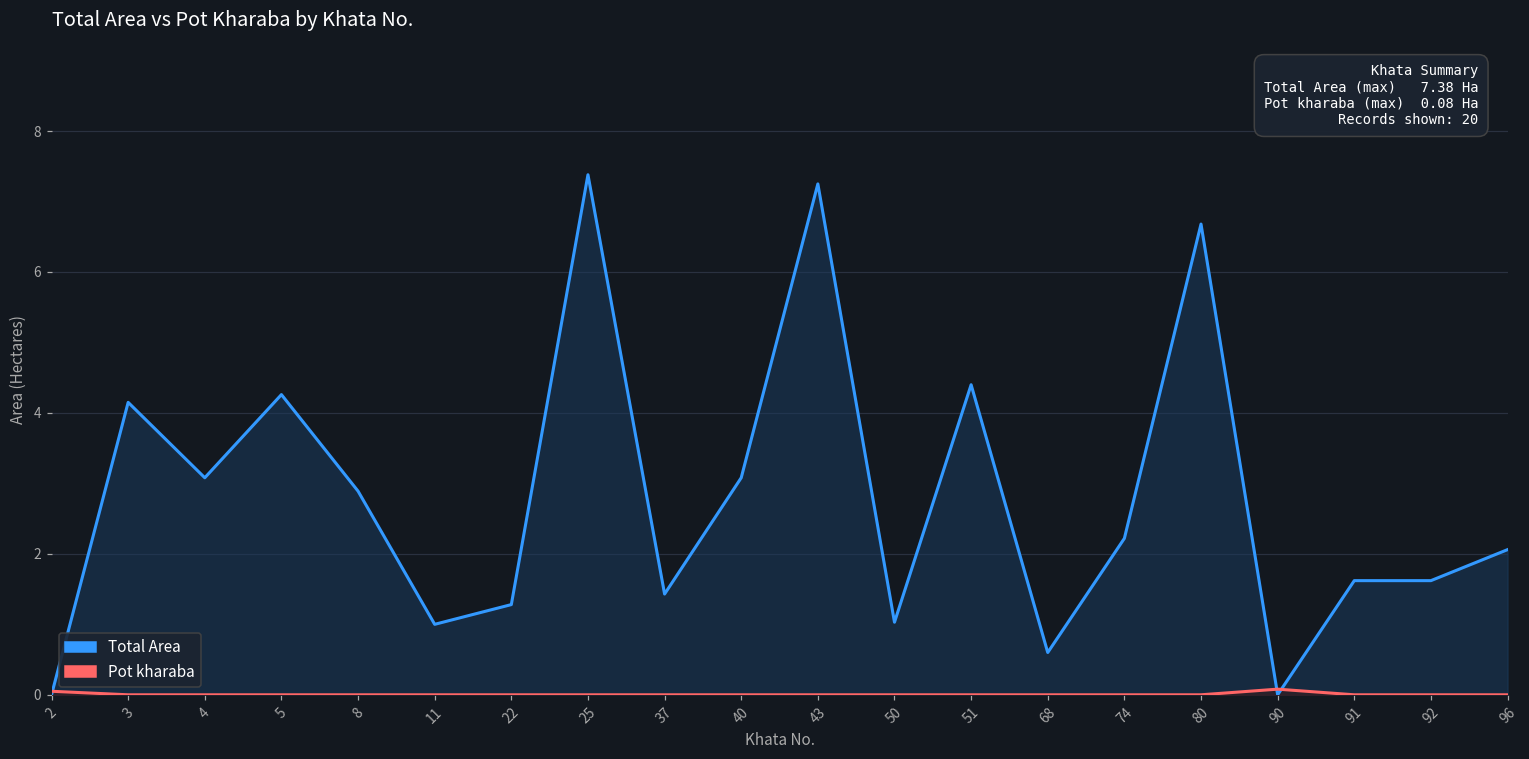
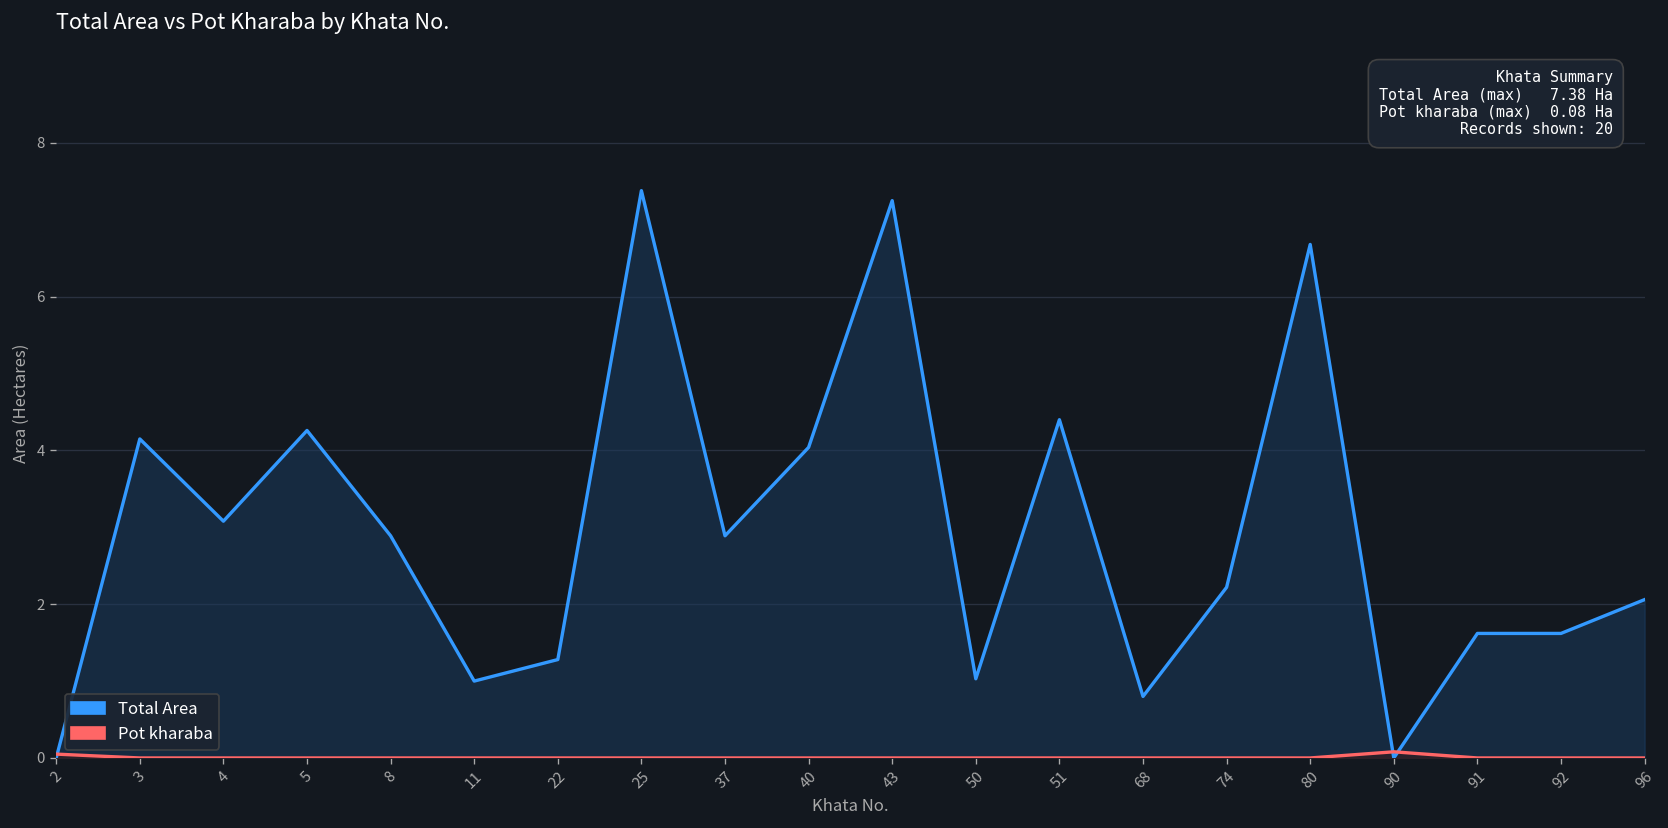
  {
    "Total Area": {
      "2": 0.0,
      "3": 4.2,
      "4": 3.1,
      "5": 4.3,
      "8": 2.9,
      "11": 1.0,
      "22": 1.3,
      "25": 7.4,
-     "37": 1.4,
-     "40": 3.1,
+     "37": 2.9,
+     "40": 4.0,
      "43": 7.3,
      "50": 1.0,
      "51": 4.4,
-     "68": 0.6,
+     "68": 0.8,
      "74": 2.2,
      "80": 6.7,
      "90": 0.0,
      "91": 1.6,
      "92": 1.6,
      "96": 2.1
    },
    "Pot kharaba": {
      "2": 0.1,
      "3": 0.0,
      "4": 0.0,
      "5": 0.0,
      "8": 0.0,
      "11": 0.0,
      "22": 0.0,
      "25": 0.0,
      "37": 0.0,
      "40": 0.0,
      "43": 0.0,
      "50": 0.0,
      "51": 0.0,
      "68": 0.0,
      "74": 0.0,
      "80": 0.0,
      "90": 0.1,
      "91": 0.0,
      "92": 0.0,
      "96": 0.0
    }
  }
